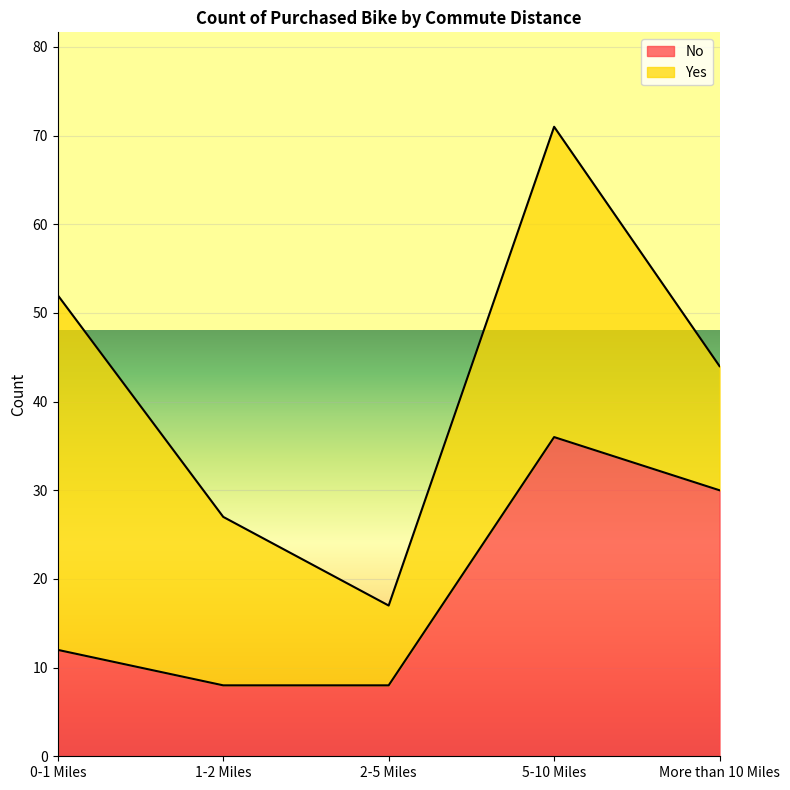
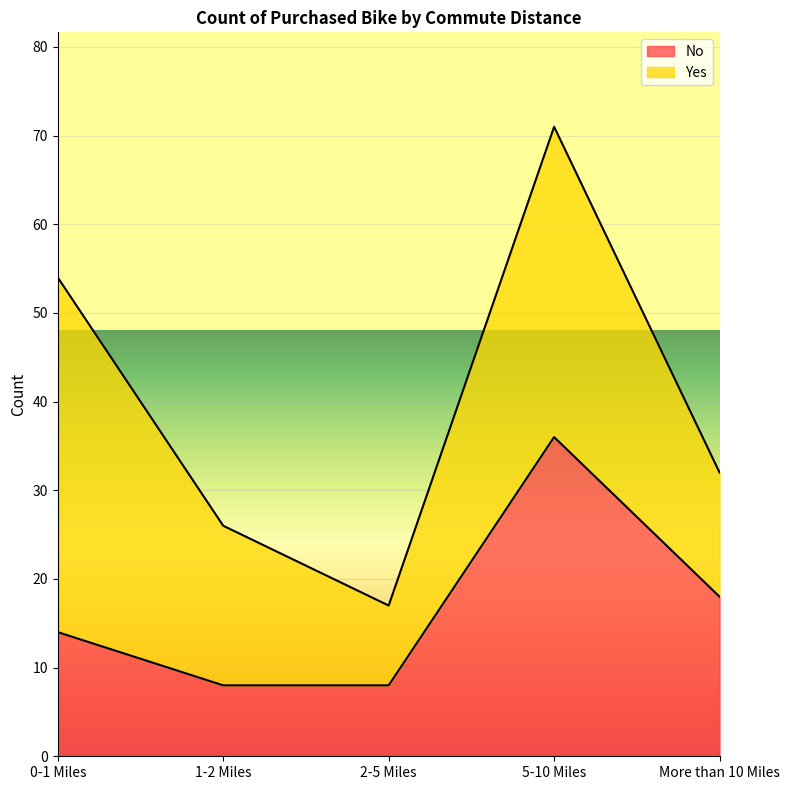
  {
    "No": {
-     "0-1 Miles": 12,
+     "0-1 Miles": 14,
      "1-2 Miles": 8,
      "2-5 Miles": 8,
      "5-10 Miles": 36,
-     "More than 10 Miles": 30
+     "More than 10 Miles": 18
    },
    "Yes": {
      "0-1 Miles": 40,
-     "1-2 Miles": 19,
+     "1-2 Miles": 18,
      "2-5 Miles": 9,
      "5-10 Miles": 35,
      "More than 10 Miles": 14
    }
  }
